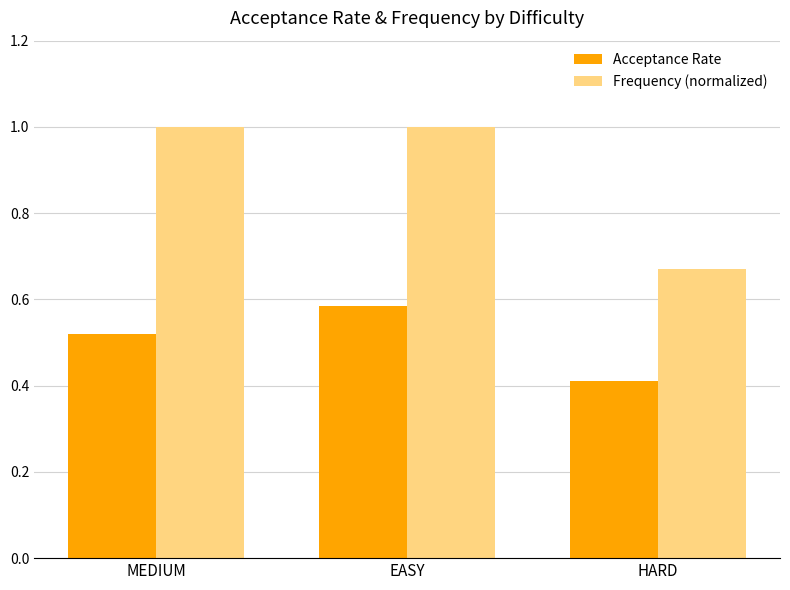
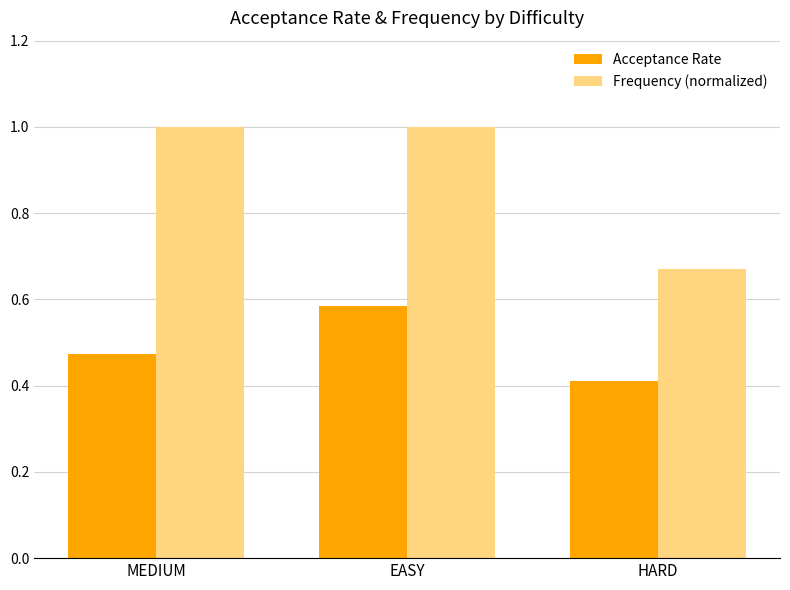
  {
    "Acceptance Rate": {
-     "MEDIUM": 0.52,
+     "MEDIUM": 0.47,
      "EASY": 0.58,
      "HARD": 0.41
    },
    "Frequency (normalized)": {
      "MEDIUM": 1.00,
      "EASY": 1.00,
      "HARD": 0.67
    }
  }
